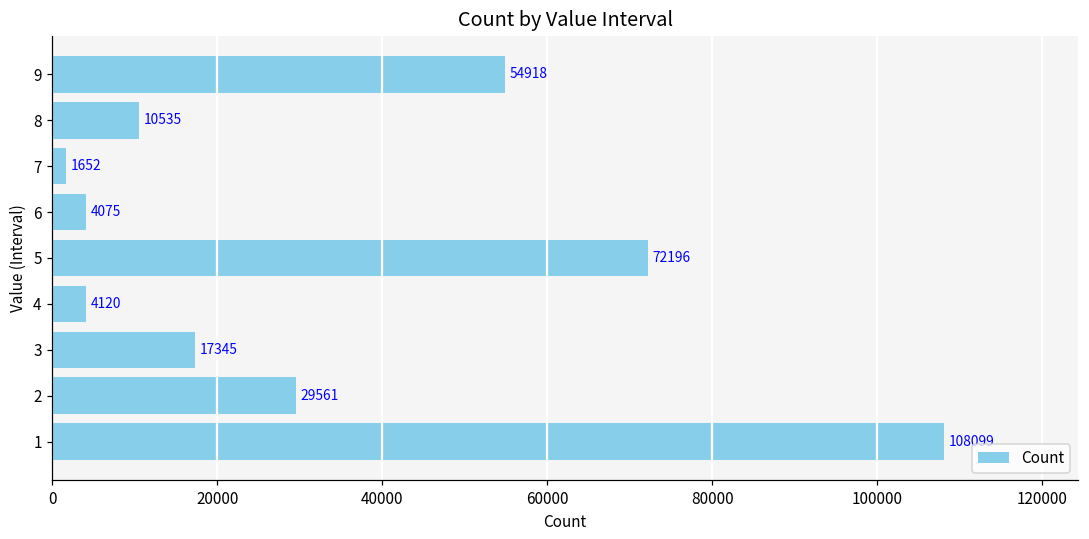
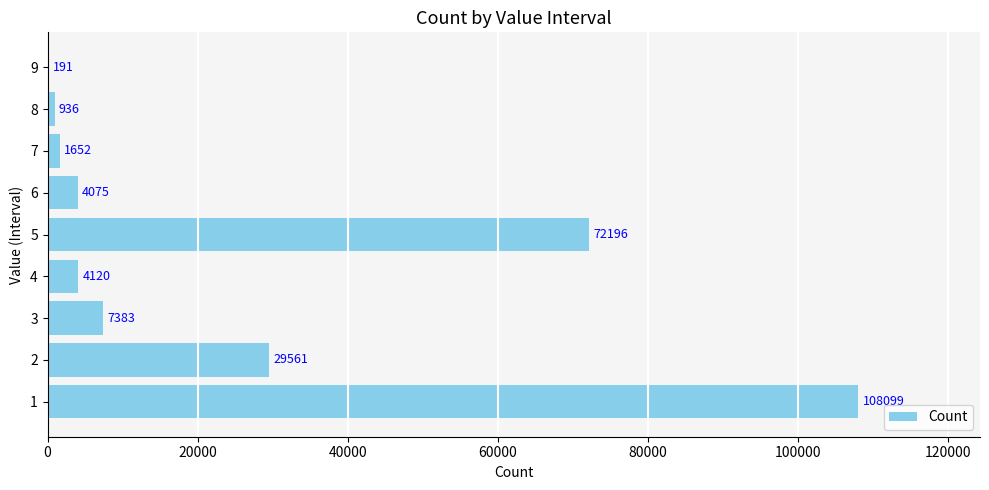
  {
-   "9": 54918,
-   "8": 10535,
+   "9": 191,
+   "8": 936,
    "7": 1652,
    "6": 4075,
    "5": 72196,
    "4": 4120,
-   "3": 17345,
+   "3": 7383,
    "2": 29561
  }
